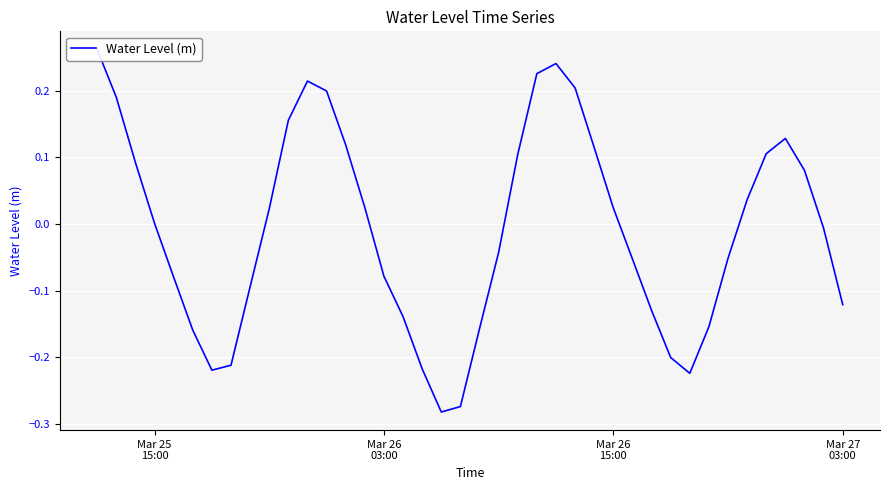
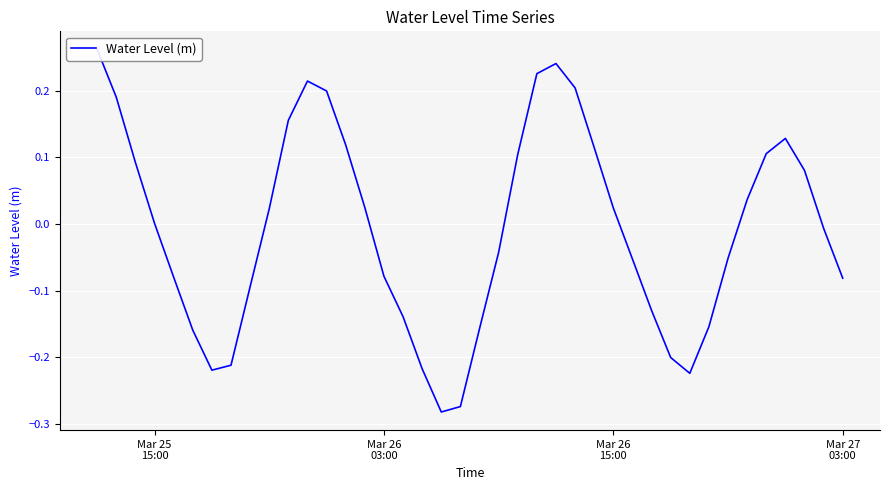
  {
    "Mar 25 15:00": 0.00,
    "Mar 26 03:00": -0.08,
    "Mar 26 15:00": 0.02,
-   "Mar 27 03:00": -0.12
+   "Mar 27 03:00": -0.08
  }
